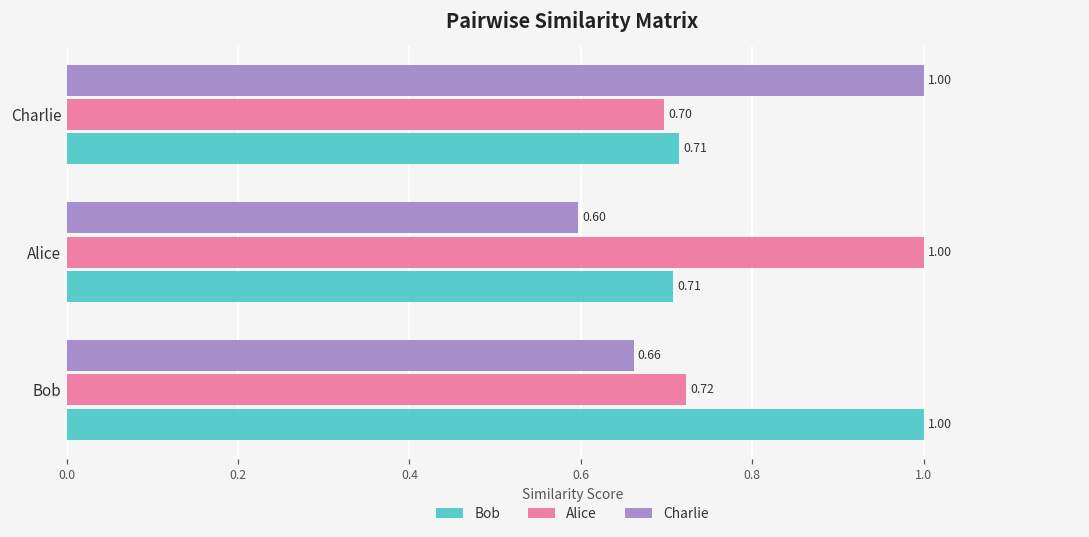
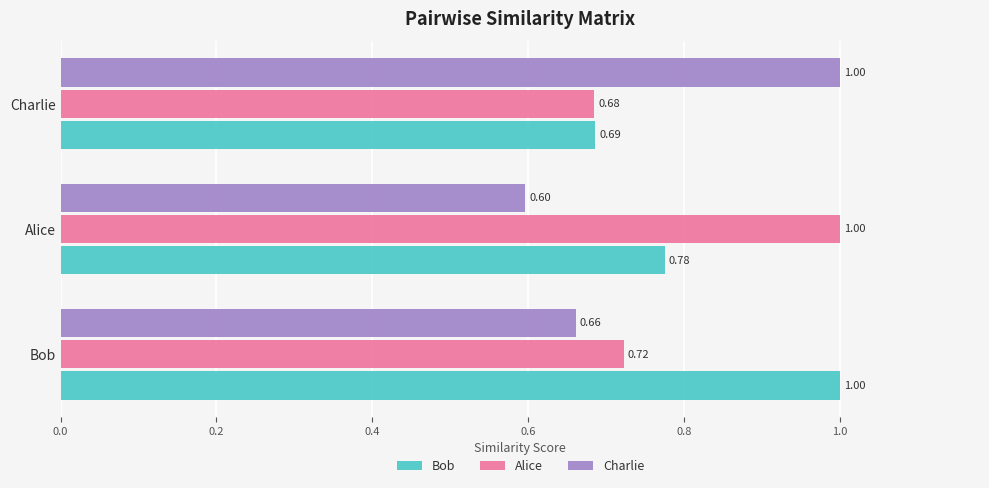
  {
    "Bob": {
-     "Charlie": 0.71,
-     "Alice": 0.71,
+     "Charlie": 0.69,
+     "Alice": 0.78,
      "Bob": 1.00
    },
    "Alice": {
-     "Charlie": 0.70,
+     "Charlie": 0.68,
      "Alice": 1.00,
      "Bob": 0.72
    },
    "Charlie": {
      "Charlie": 1.00,
      "Alice": 0.60,
      "Bob": 0.66
    }
  }
